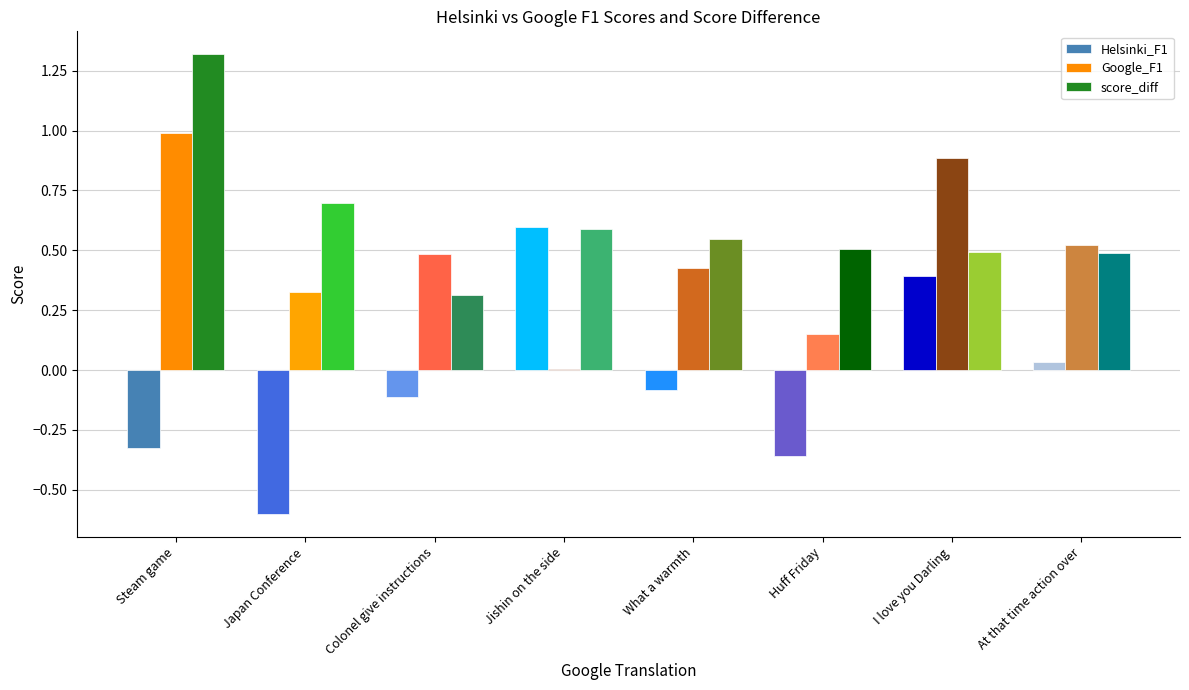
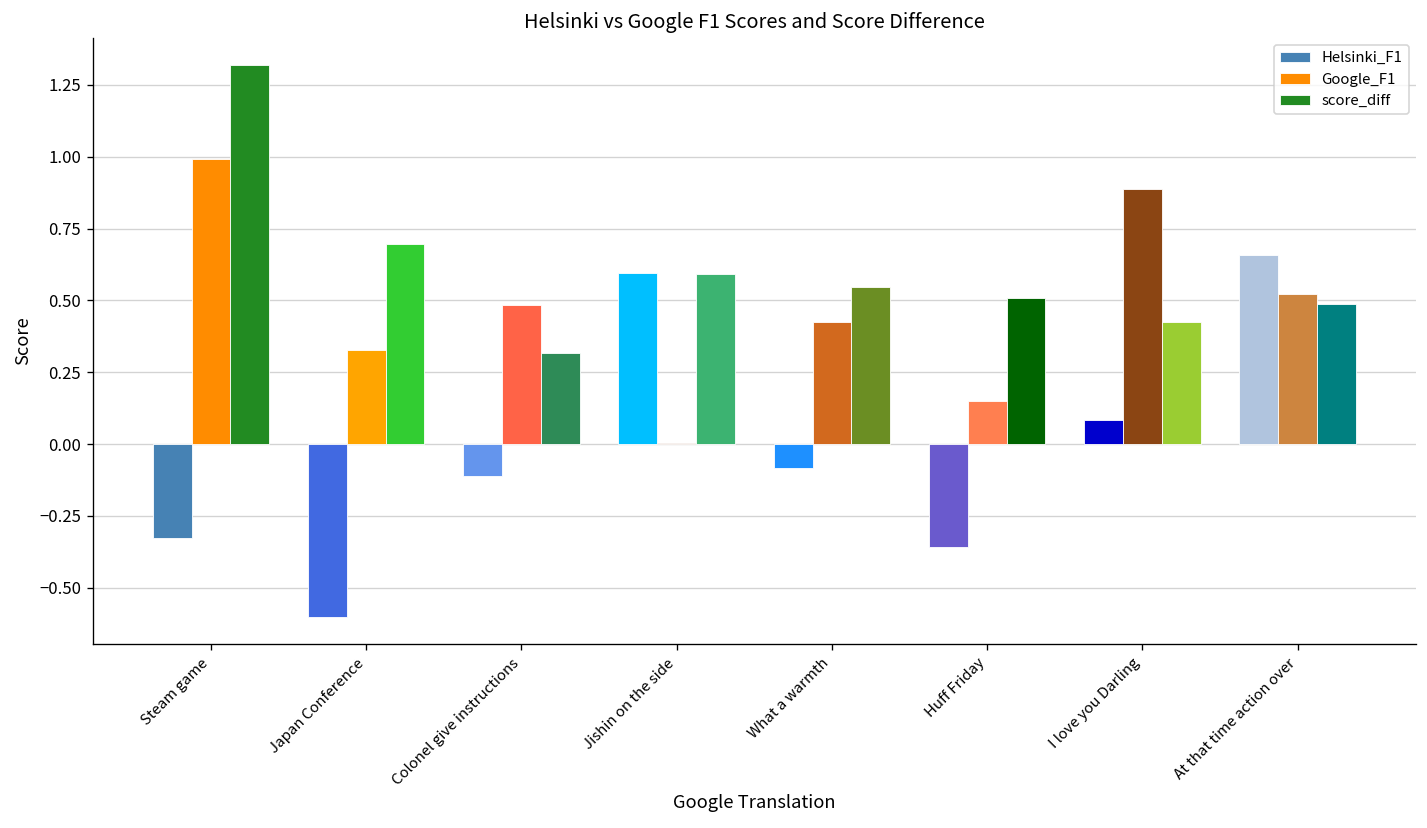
  {
    "Helsinki_F1": {
      "Steam game": -0.33,
      "Japan Conference": -0.60,
      "Colonel give instructions": -0.11,
      "Jishin on the side": 0.60,
      "What a warmth": -0.08,
      "Huff Friday": -0.36,
-     "I love you Darling": 0.39,
-     "At that time action over": 0.03
+     "I love you Darling": 0.08,
+     "At that time action over": 0.66
    },
    "Google_F1": {
      "Steam game": 0.99,
      "Japan Conference": 0.33,
      "Colonel give instructions": 0.48,
      "What a warmth": 0.43,
      "Huff Friday": 0.15,
      "I love you Darling": 0.89,
      "At that time action over": 0.52
    },
    "score_diff": {
      "Steam game": 1.32,
      "Japan Conference": 0.70,
      "Colonel give instructions": 0.32,
      "Jishin on the side": 0.59,
      "What a warmth": 0.55,
      "Huff Friday": 0.51,
-     "I love you Darling": 0.49,
+     "I love you Darling": 0.42,
      "At that time action over": 0.49
    }
  }
